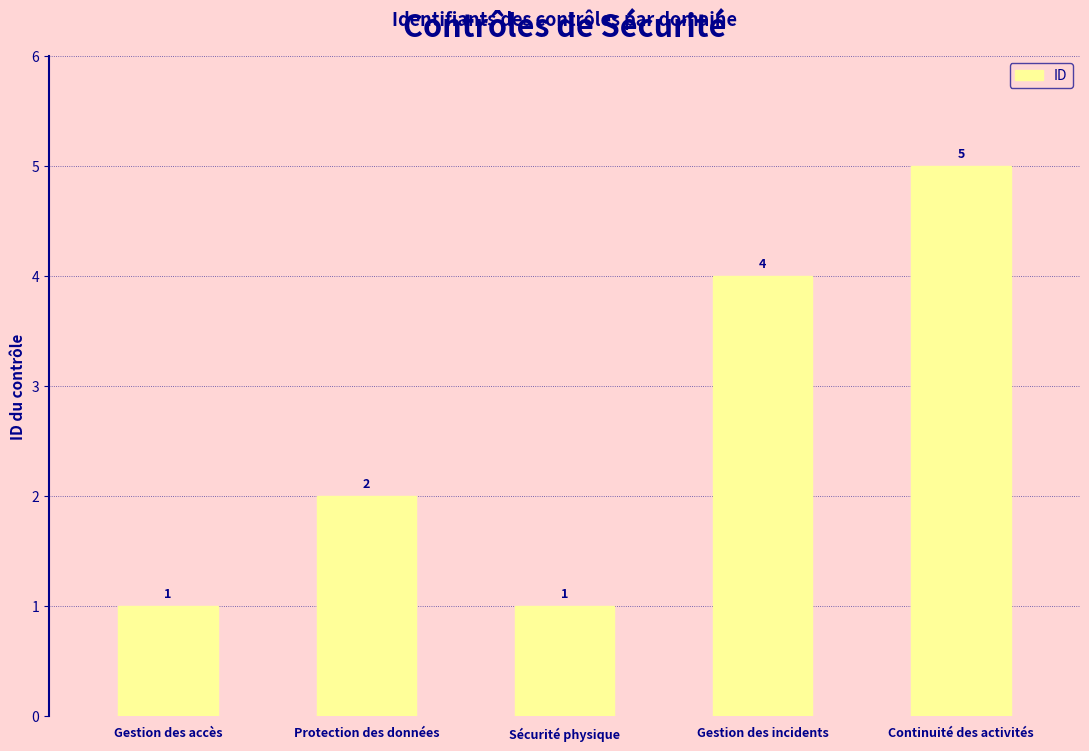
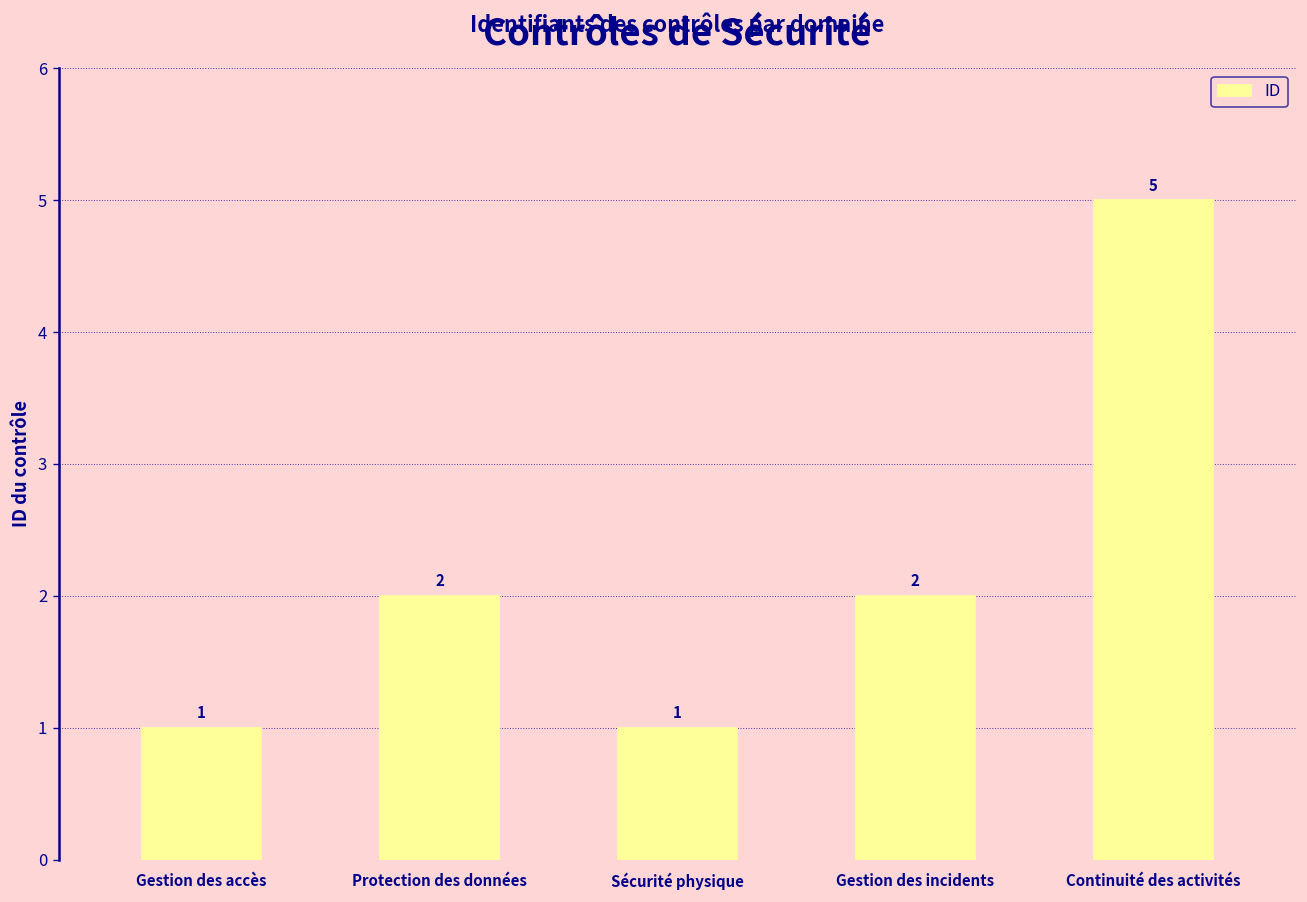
  {
    "Gestion des accès": 1,
    "Protection des données": 2,
    "Sécurité physique": 1,
-   "Gestion des incidents": 4,
+   "Gestion des incidents": 2,
    "Continuité des activités": 5
  }
